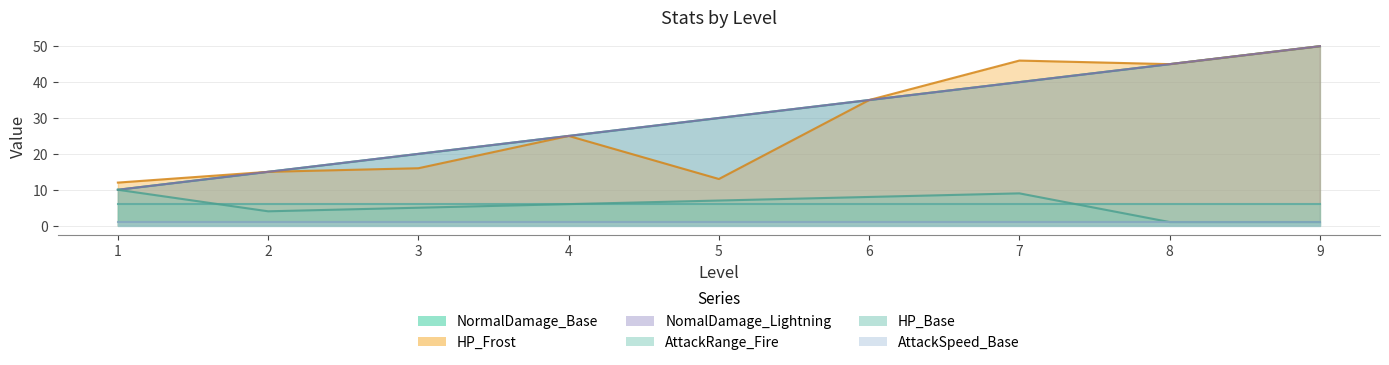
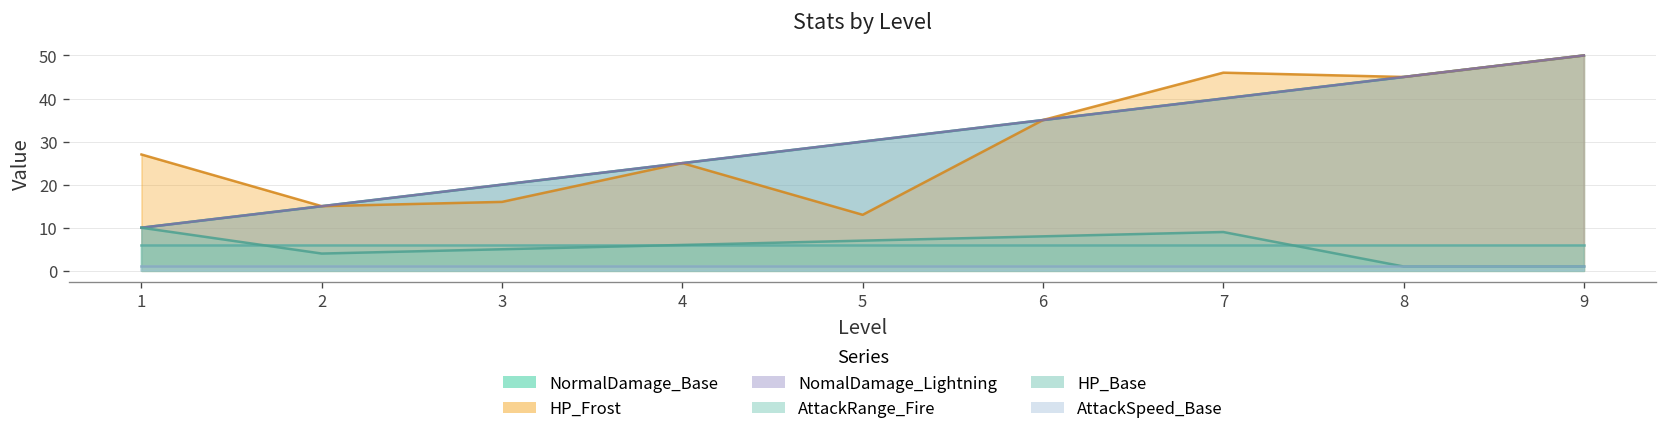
  {
    "HP_Frost": {
-     "1": 12,
+     "1": 27,
      "3": 16,
      "5": 13,
      "7": 46
    }
  }
